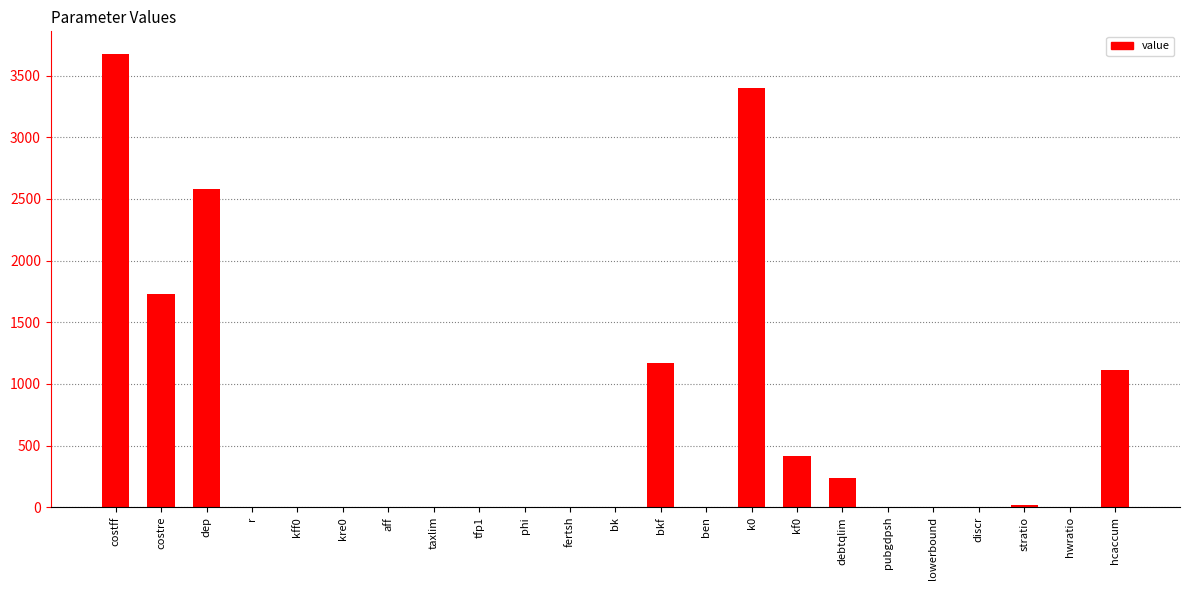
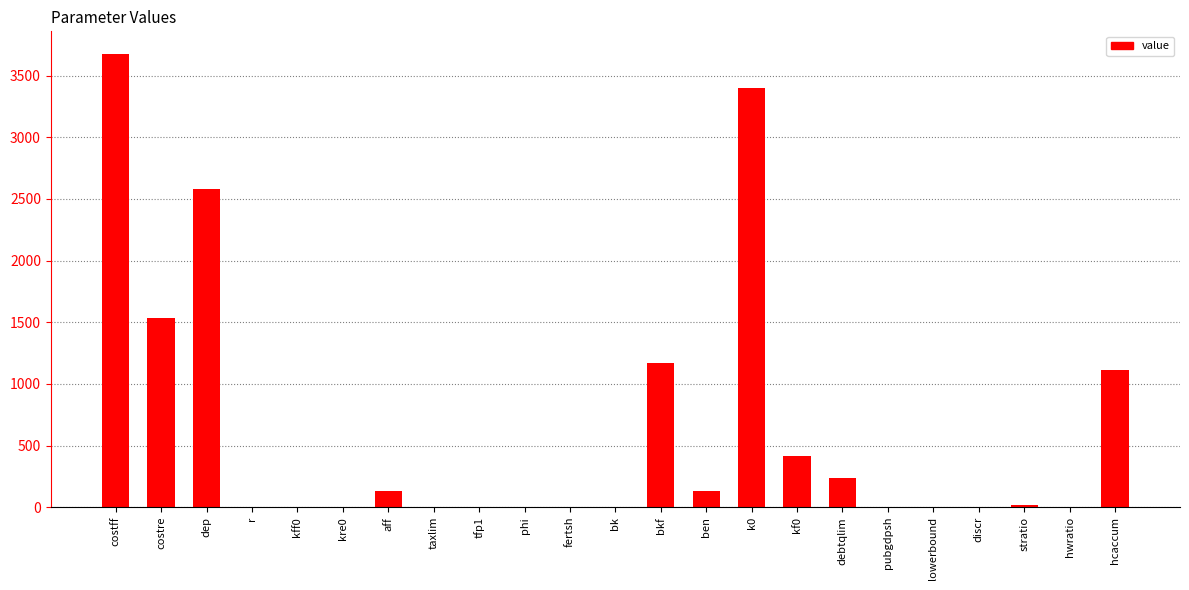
  {
    "costff": 3680,
-   "costre": 1730,
+   "costre": 1530,
    "dep": 2580,
-   "aff": 0,
+   "aff": 130,
    "bkf": 1170,
-   "ben": 0,
+   "ben": 130,
    "k0": 3400,
    "kf0": 410,
    "debtqlim": 240,
    "hcaccum": 1120
  }
